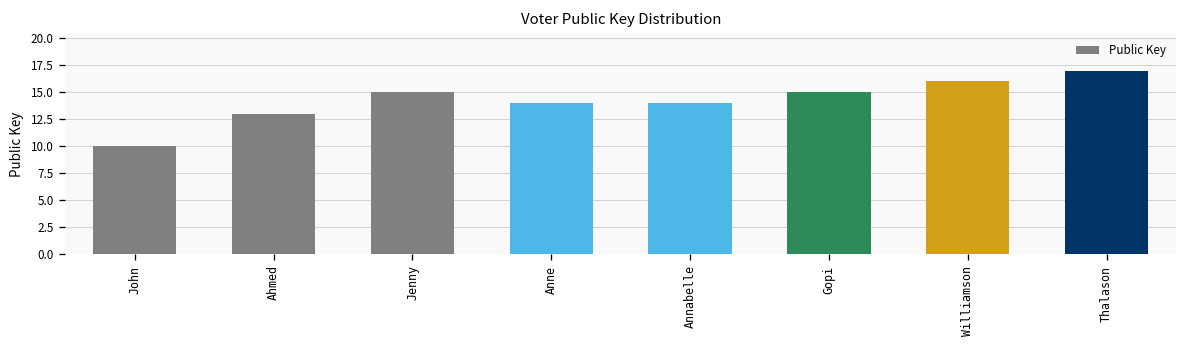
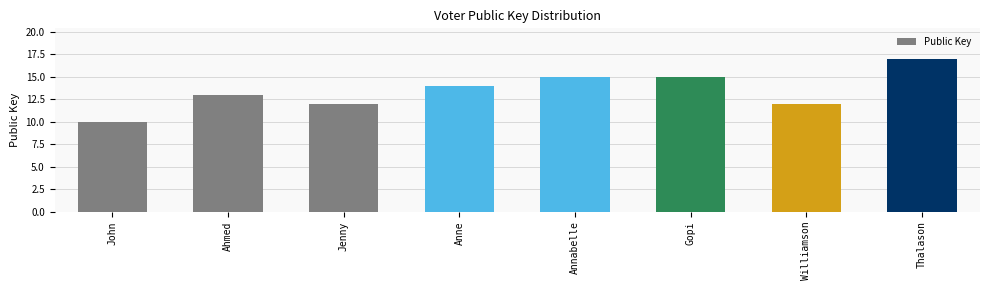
  {
    "John": 10,
    "Ahmed": 13,
-   "Jenny": 15,
+   "Jenny": 12,
    "Anne": 14,
-   "Annabelle": 14,
+   "Annabelle": 15,
    "Gopi": 15,
-   "Williamson": 16,
+   "Williamson": 12,
    "Thalason": 17
  }
